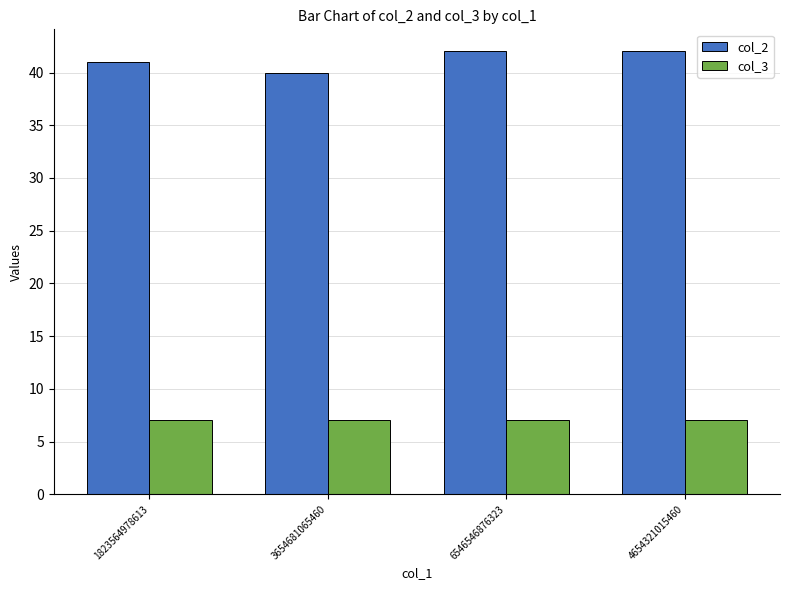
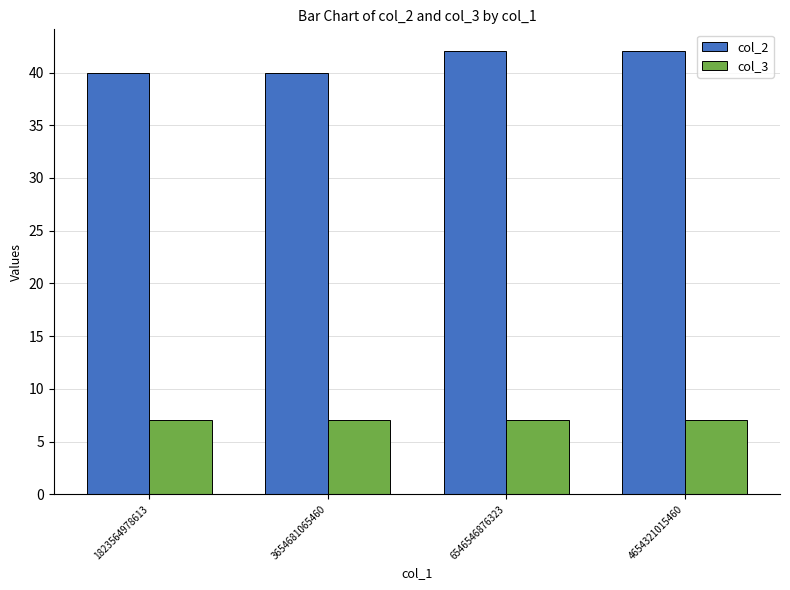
  {
    "col_2": {
-     "1823564978613": 41,
+     "1823564978613": 40,
      "3654681065460": 40,
      "6546546876323": 42,
      "4654321015460": 42
    },
    "col_3": {
      "1823564978613": 7,
      "3654681065460": 7,
      "6546546876323": 7,
      "4654321015460": 7
    }
  }
